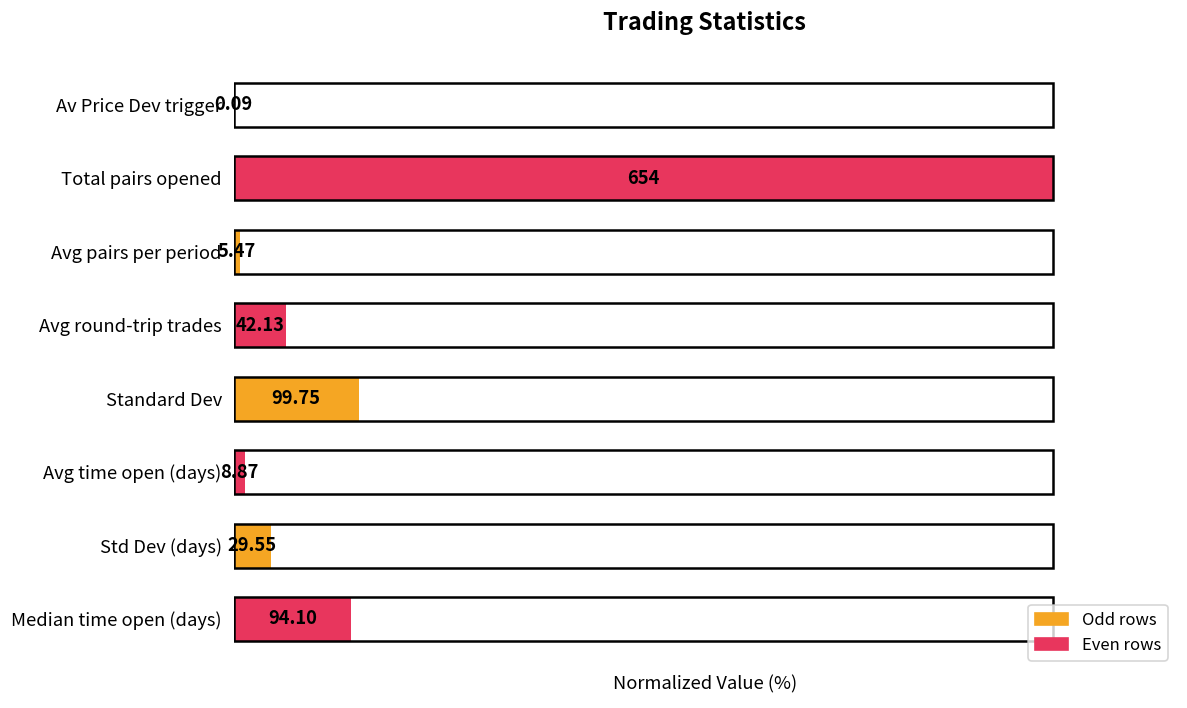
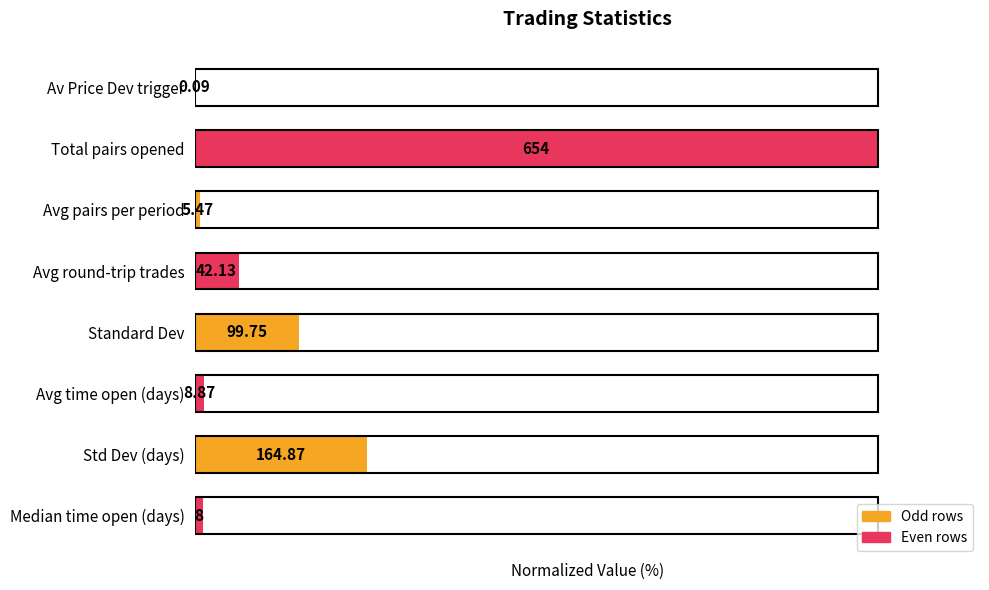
  {
-   "Std Dev (days)": 29.55,
-   "Median time open (days)": 94.10
+   "Std Dev (days)": 164.87,
+   "Median time open (days)": 8
  }
